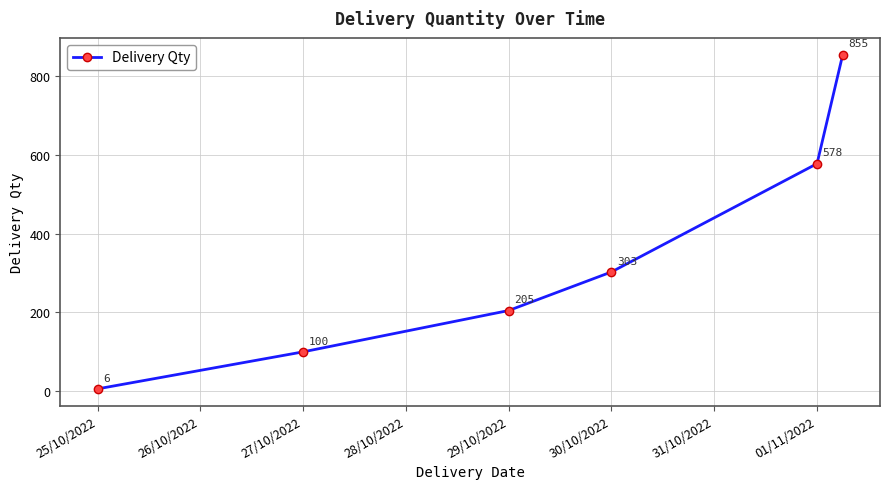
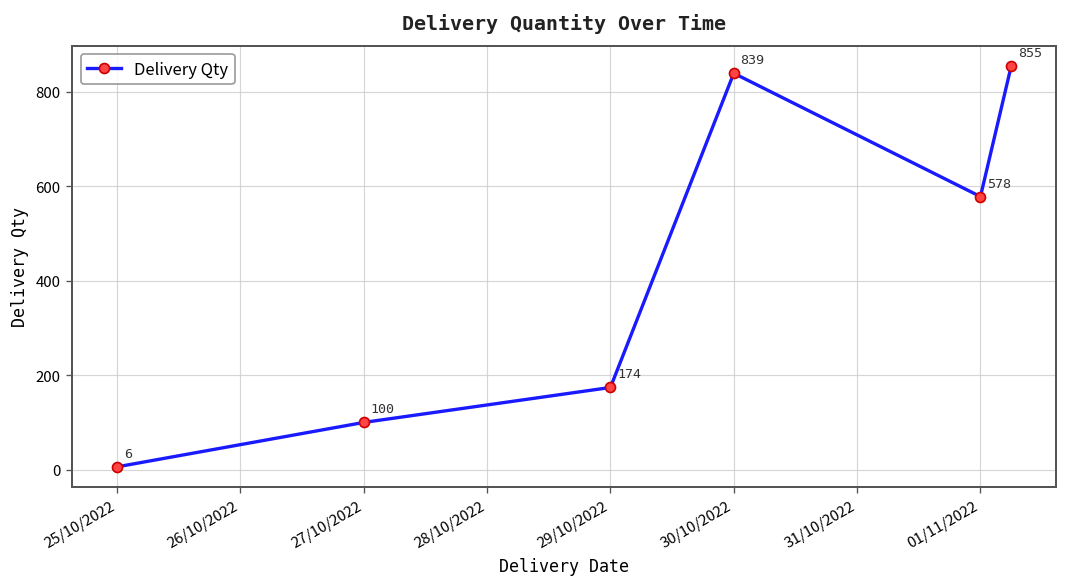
  {
    "25/10/2022": 6,
    "27/10/2022": 100,
-   "29/10/2022": 205,
-   "30/10/2022": 303,
+   "29/10/2022": 174,
+   "30/10/2022": 839,
    "01/11/2022": 578
  }
